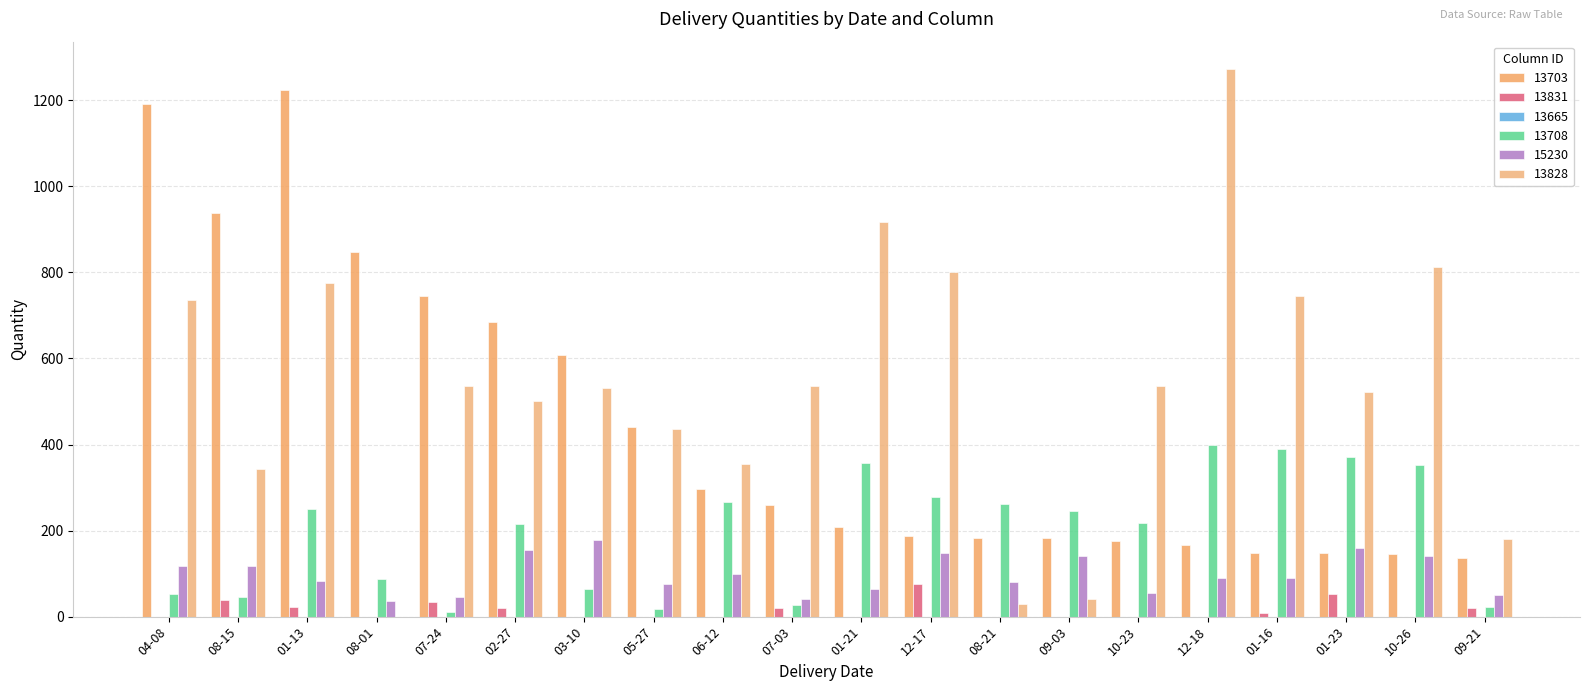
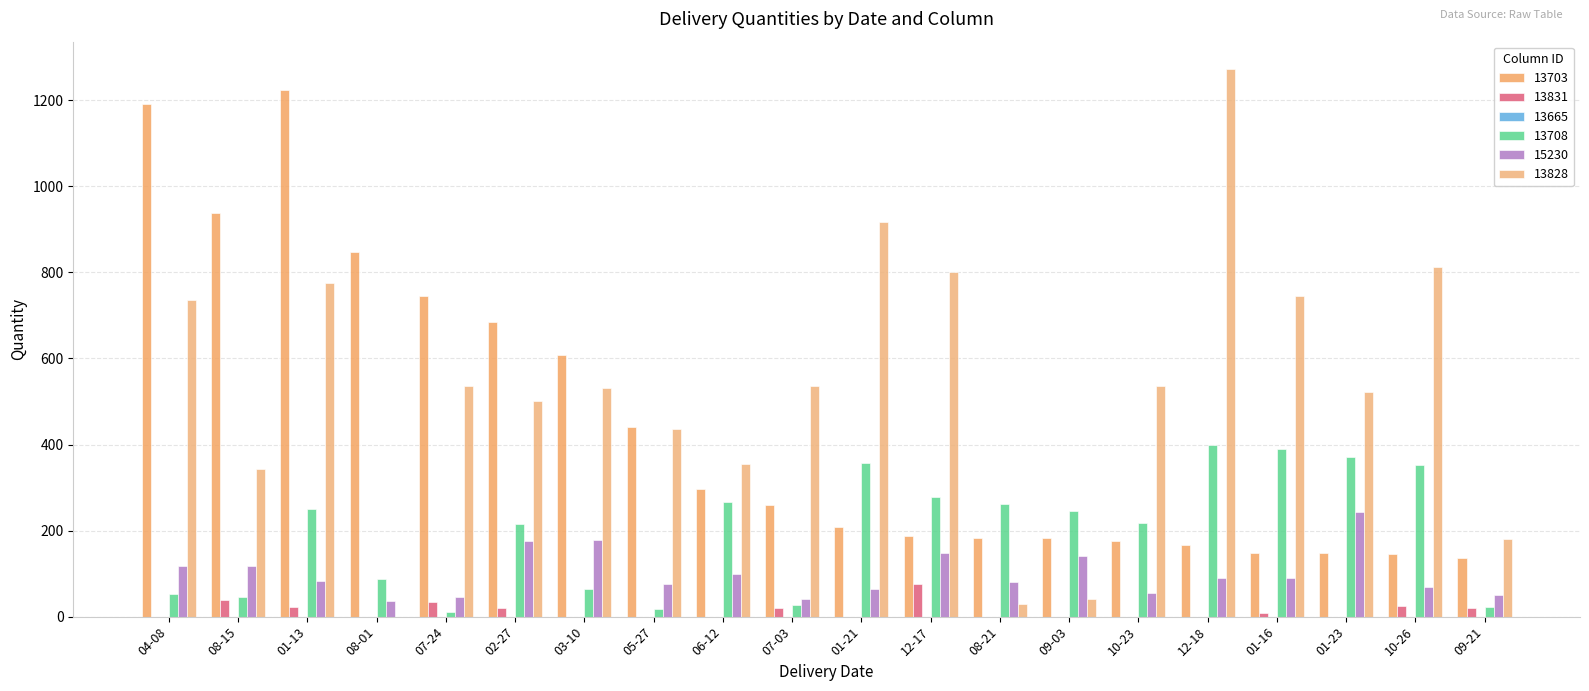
  {
    "13831": {
      "04-08": 0,
      "08-15": 40,
      "01-13": 20,
      "08-01": 0,
      "07-24": 40,
      "02-27": 20,
      "03-10": 0,
      "05-27": 0,
      "06-12": 0,
      "07-03": 20,
      "01-21": 0,
      "12-17": 80,
      "08-21": 0,
      "09-03": 0,
      "10-23": 0,
      "12-18": 0,
      "01-16": 10,
-     "01-23": 50,
-     "10-26": 0,
+     "01-23": 0,
+     "10-26": 20,
      "09-21": 20
    },
    "13665": {
      "04-08": 0,
      "08-15": 0,
      "01-13": 0,
      "08-01": 0,
      "07-24": 0,
      "02-27": 0,
      "03-10": 0,
      "05-27": 0,
      "06-12": 0,
      "07-03": 0,
      "01-21": 0,
      "12-17": 0,
      "08-21": 0,
      "09-03": 0,
      "10-23": 0,
      "12-18": 0,
      "01-16": 0,
      "01-23": 0,
      "10-26": 0,
      "09-21": 0
    },
    "13708": {
      "04-08": 50,
      "08-15": 50,
      "01-13": 250,
      "08-01": 90,
      "07-24": 10,
      "02-27": 220,
      "03-10": 70,
      "05-27": 20,
      "06-12": 270,
      "07-03": 30,
      "01-21": 360,
      "12-17": 280,
      "08-21": 260,
      "09-03": 250,
      "10-23": 220,
      "12-18": 400,
      "01-16": 390,
      "01-23": 370,
      "10-26": 350,
      "09-21": 20
    },
    "15230": {
      "04-08": 120,
      "08-15": 120,
      "01-13": 80,
      "08-01": 40,
      "07-24": 50,
-     "02-27": 150,
+     "02-27": 180,
      "03-10": 180,
      "05-27": 80,
      "06-12": 100,
      "07-03": 40,
      "01-21": 70,
      "12-17": 150,
      "08-21": 80,
      "09-03": 140,
      "10-23": 60,
      "12-18": 90,
      "01-16": 90,
-     "01-23": 160,
-     "10-26": 140,
+     "01-23": 240,
+     "10-26": 70,
      "09-21": 50
    }
  }
